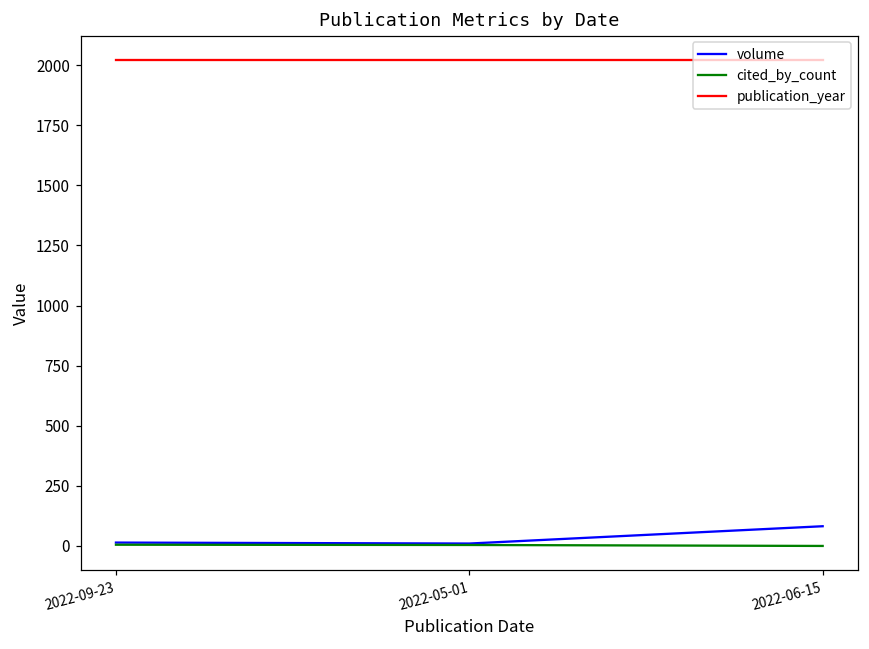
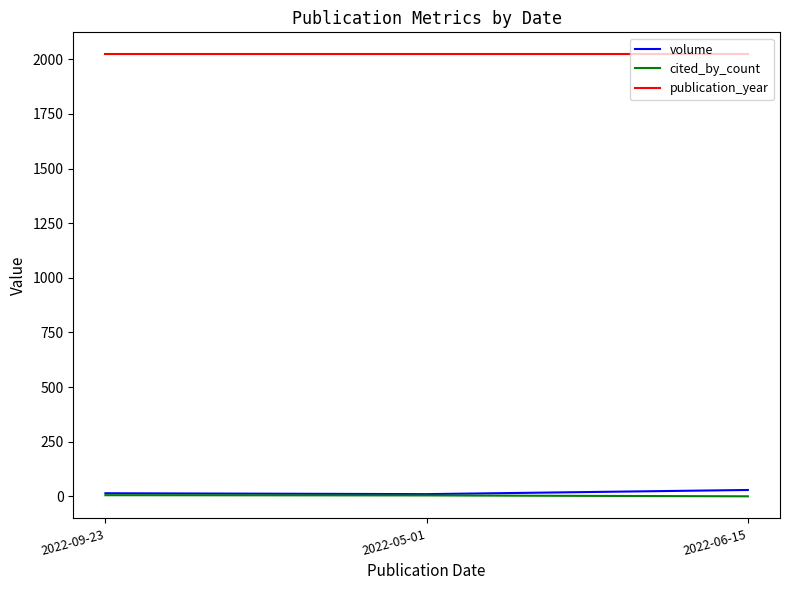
  {
    "volume": {
-     "2022-06-15": 80
+     "2022-06-15": 30
    },
    "cited_by_count": {
      "2022-06-15": 0
    },
    "publication_year": {
      "2022-09-23": 2020,
      "2022-05-01": 2020
    }
  }
